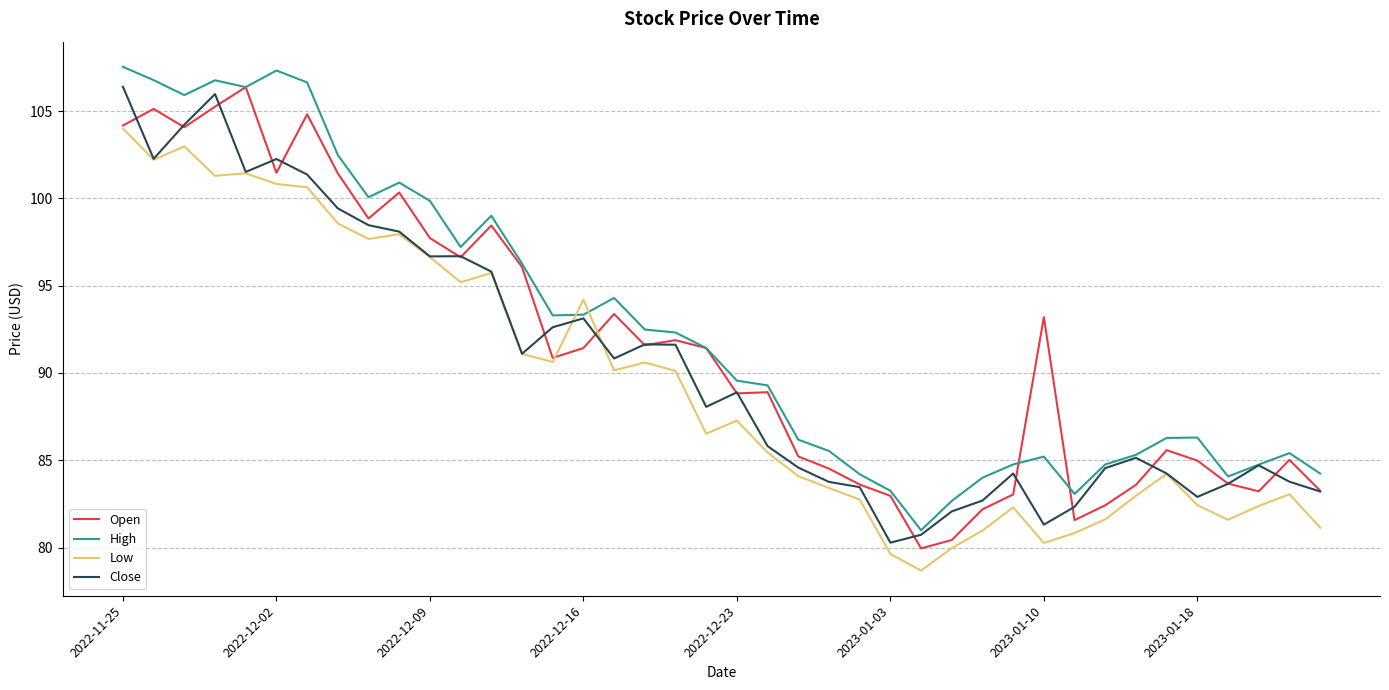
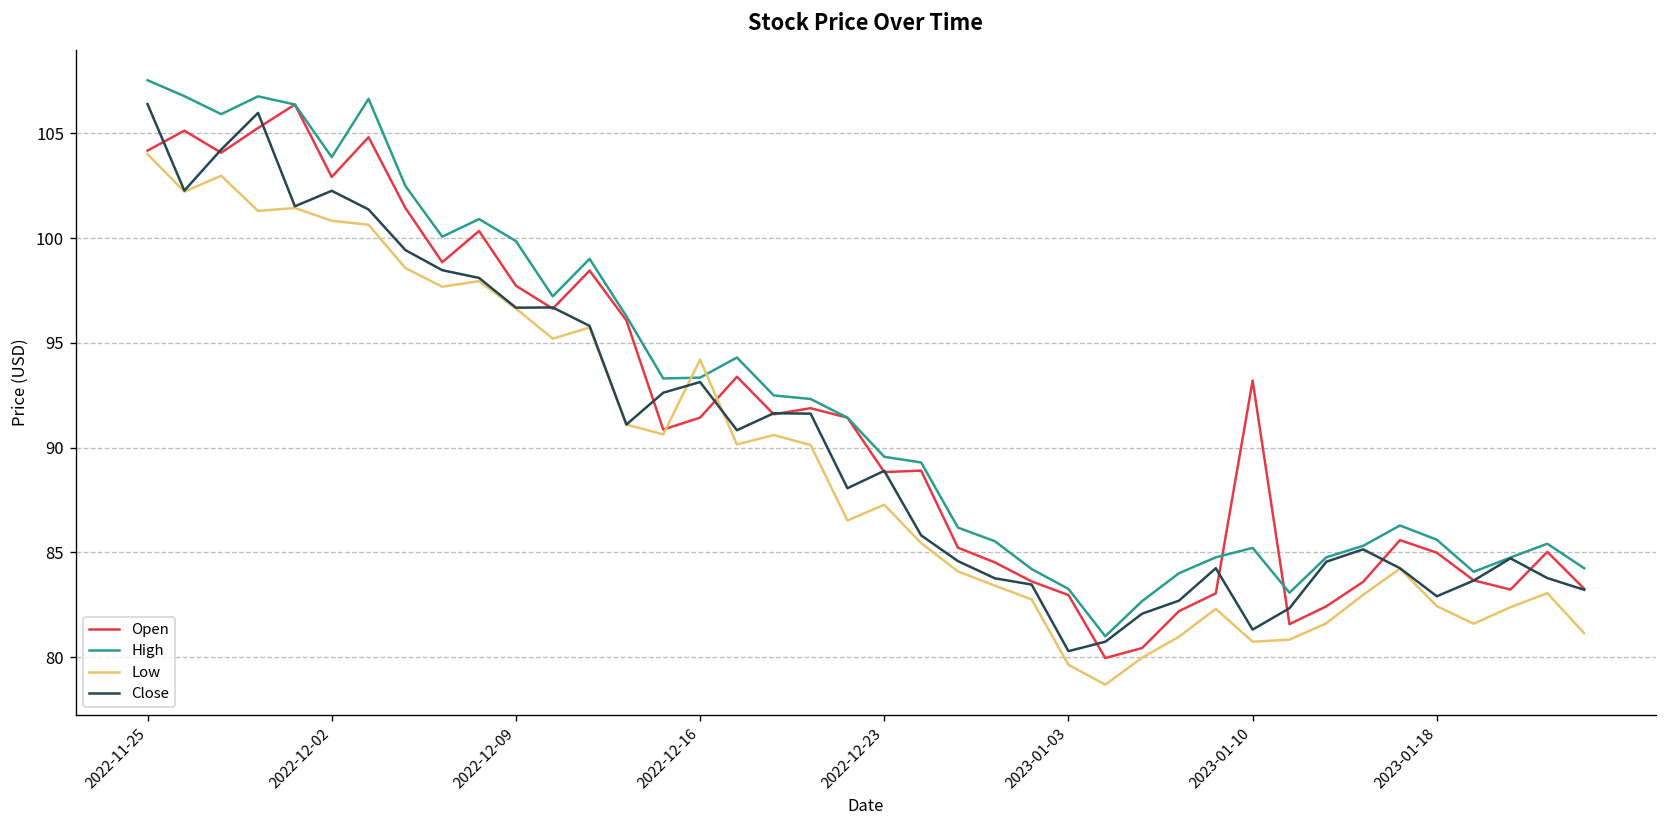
  {
    "Open": {
      "2022-11-25": 104.2,
-     "2022-12-02": 101.5,
+     "2022-12-02": 102.9,
      "2022-12-09": 97.7,
      "2022-12-16": 91.4,
      "2023-01-03": 83.0,
      "2023-01-10": 93.2,
      "2023-01-18": 85.0
    },
    "High": {
      "2022-11-25": 107.5,
-     "2022-12-02": 107.3,
+     "2022-12-02": 103.9,
      "2022-12-09": 99.9,
      "2022-12-16": 93.3,
      "2022-12-23": 89.6,
      "2023-01-03": 83.3,
      "2023-01-10": 85.2,
-     "2023-01-18": 86.3
+     "2023-01-18": 85.6
    },
    "Low": {
      "2022-11-25": 104.0,
      "2022-12-02": 100.8,
      "2022-12-16": 94.2,
      "2022-12-23": 87.3,
      "2023-01-03": 79.6,
-     "2023-01-10": 80.3,
+     "2023-01-10": 80.7,
      "2023-01-18": 82.4
    },
    "Close": {
      "2022-11-25": 106.4,
      "2022-12-02": 102.3,
      "2022-12-16": 93.1,
      "2023-01-03": 80.3,
      "2023-01-10": 81.3,
      "2023-01-18": 82.9
    }
  }
